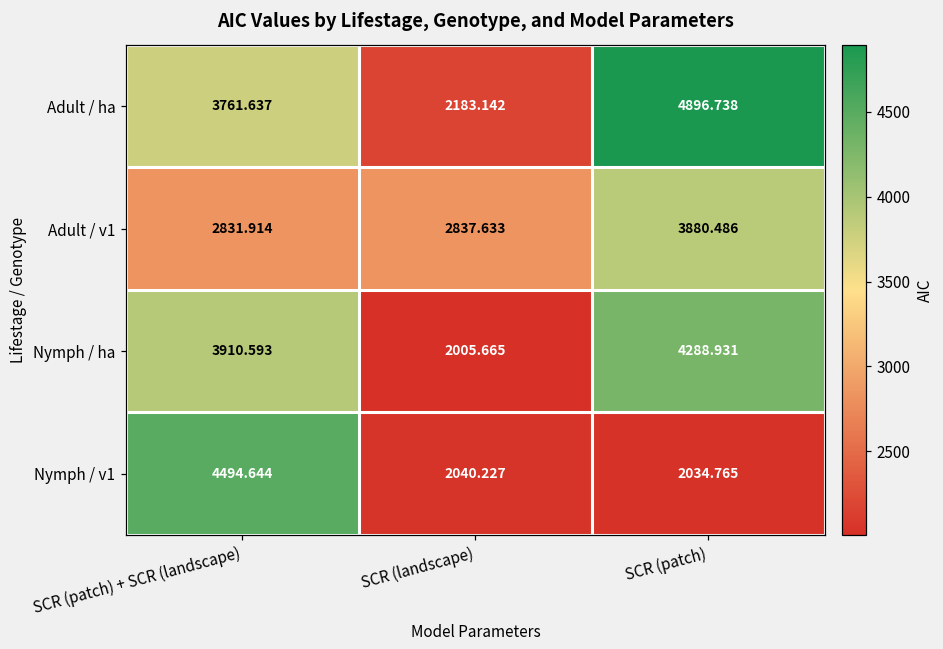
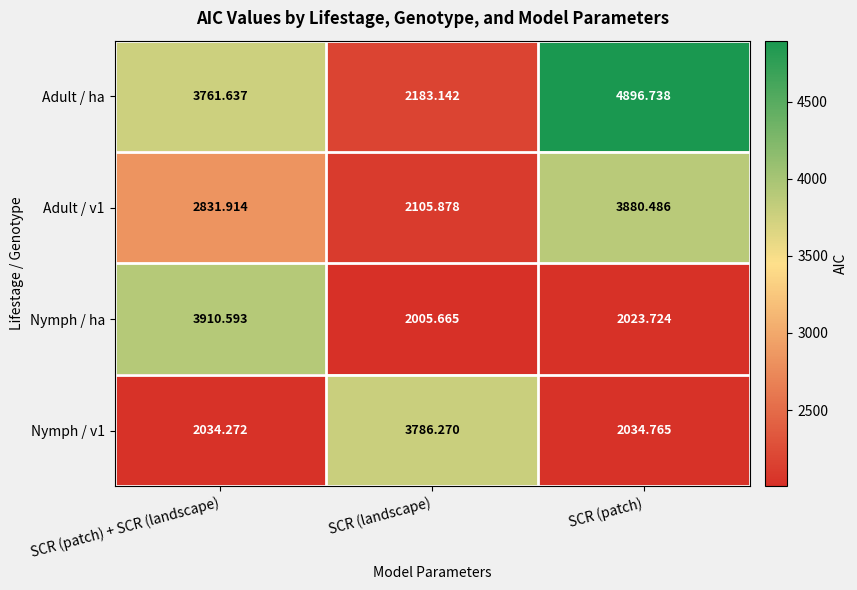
  {
    "Adult / ha": {
      "SCR (patch) + SCR (landscape)": 3761.637,
      "SCR (landscape)": 2183.142,
      "SCR (patch)": 4896.738
    },
    "Adult / v1": {
      "SCR (patch) + SCR (landscape)": 2831.914,
-     "SCR (landscape)": 2837.633,
+     "SCR (landscape)": 2105.878,
      "SCR (patch)": 3880.486
    },
    "Nymph / ha": {
      "SCR (patch) + SCR (landscape)": 3910.593,
      "SCR (landscape)": 2005.665,
-     "SCR (patch)": 4288.931
+     "SCR (patch)": 2023.724
    },
    "Nymph / v1": {
-     "SCR (patch) + SCR (landscape)": 4494.644,
-     "SCR (landscape)": 2040.227,
+     "SCR (patch) + SCR (landscape)": 2034.272,
+     "SCR (landscape)": 3786.270,
      "SCR (patch)": 2034.765
    }
  }
